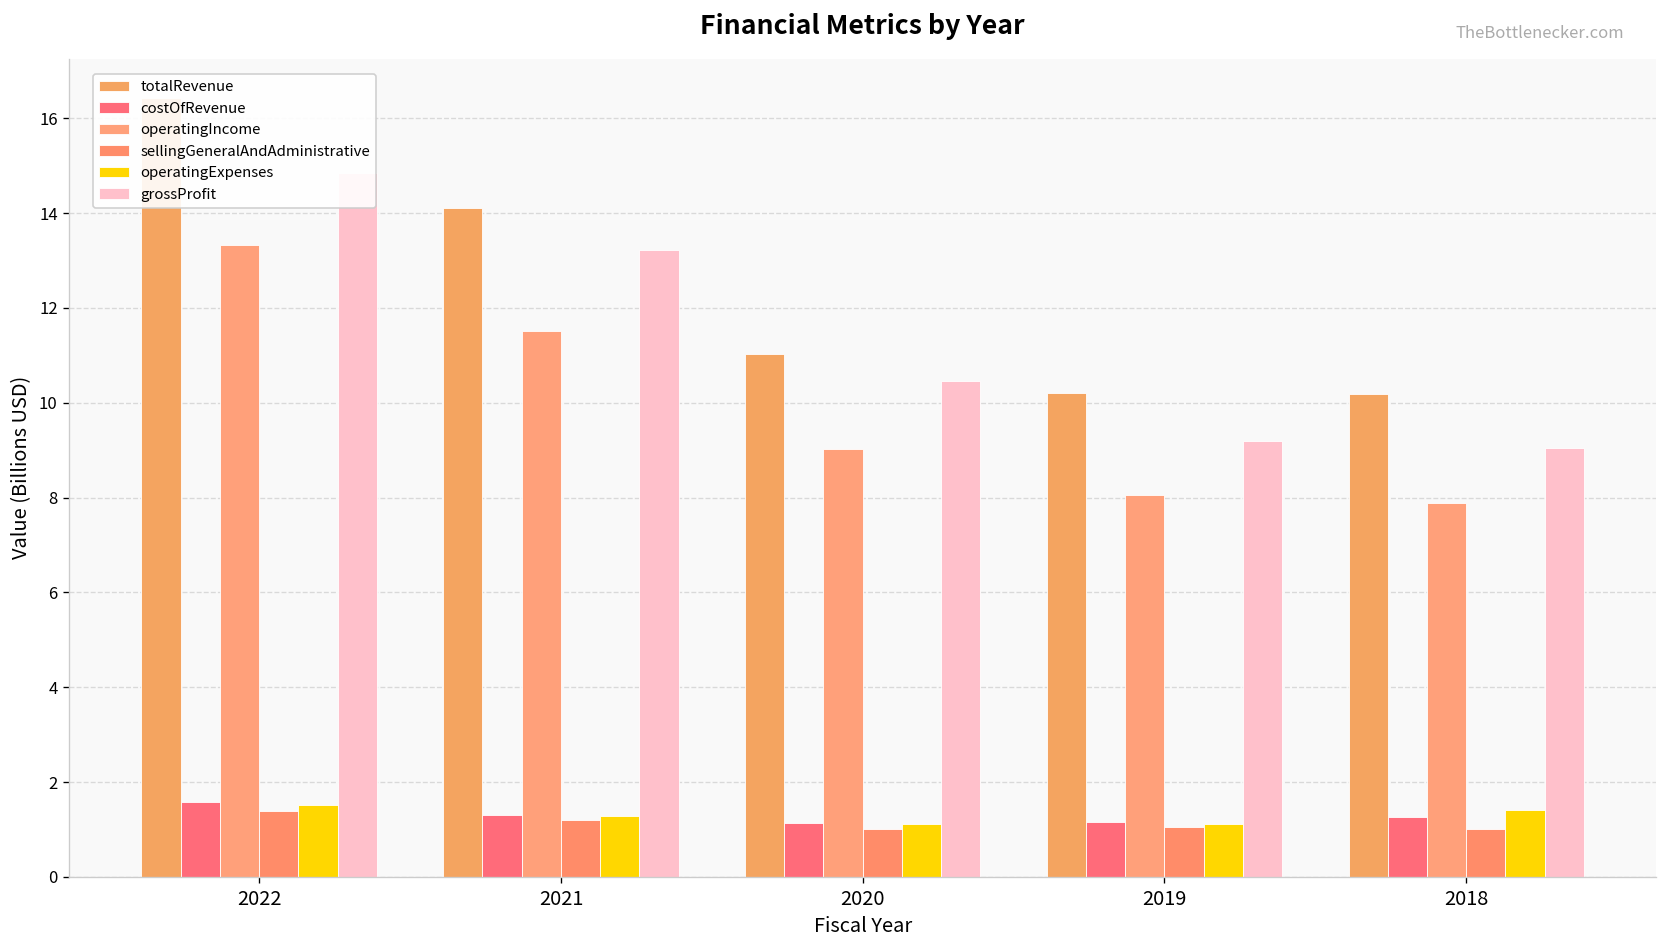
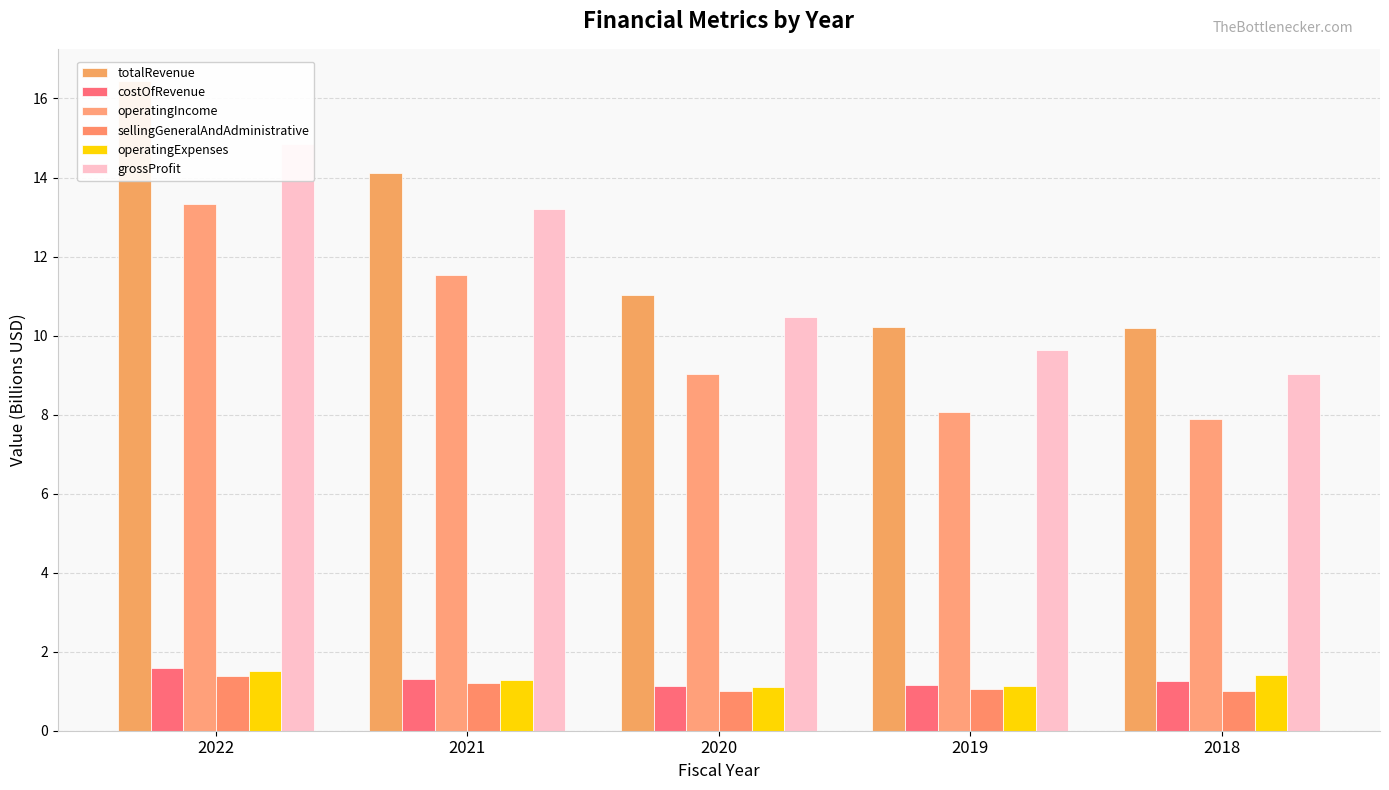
  {
    "operatingExpenses": {
      "2022": 1.5,
      "2021": 1.3,
      "2020": 1.1,
      "2019": 1.1,
      "2018": 1.4
    },
    "grossProfit": {
      "2021": 13.2,
      "2020": 10.5,
-     "2019": 9.2,
+     "2019": 9.6,
      "2018": 9.0
    }
  }
